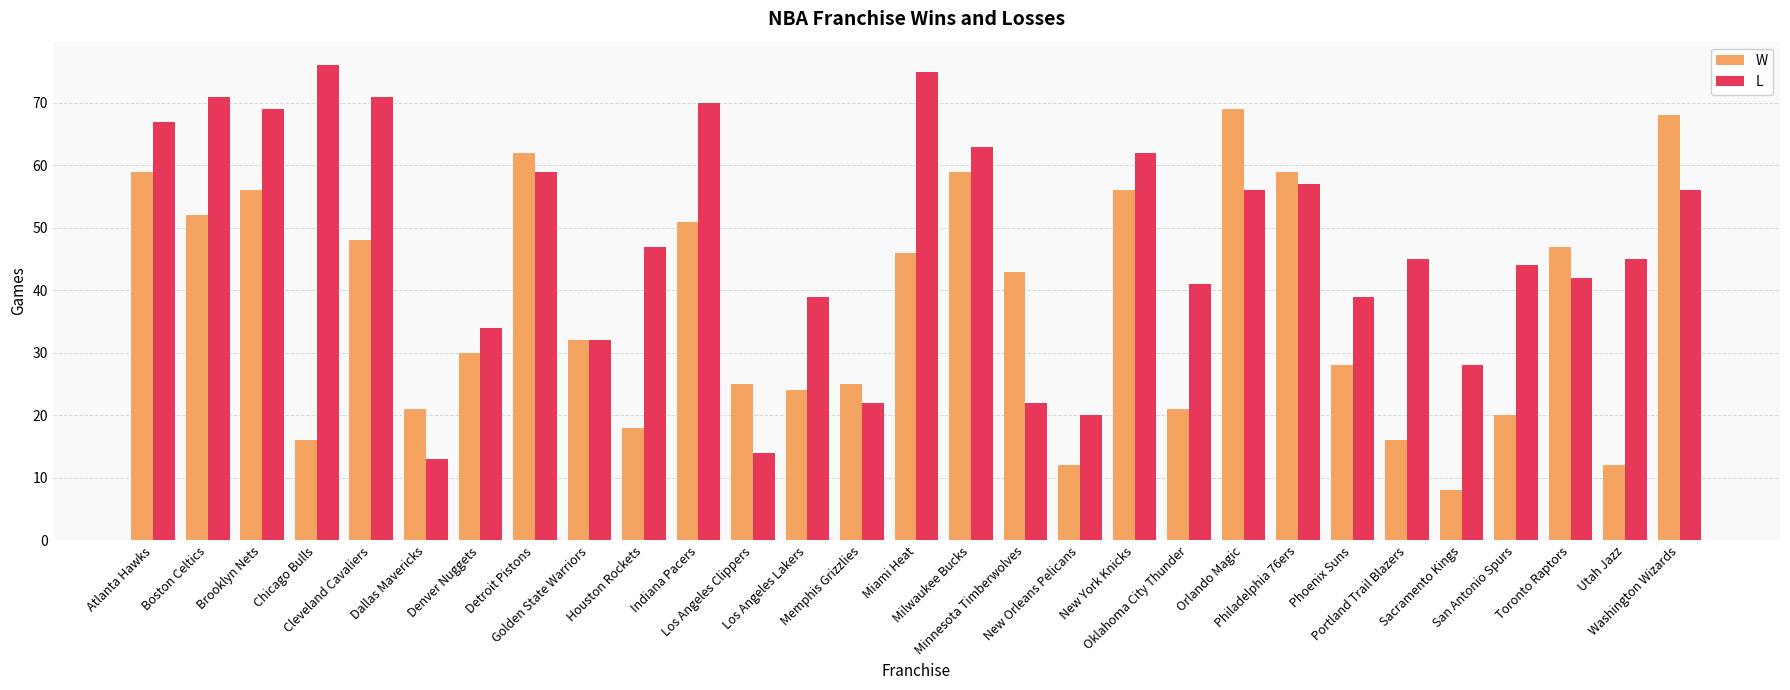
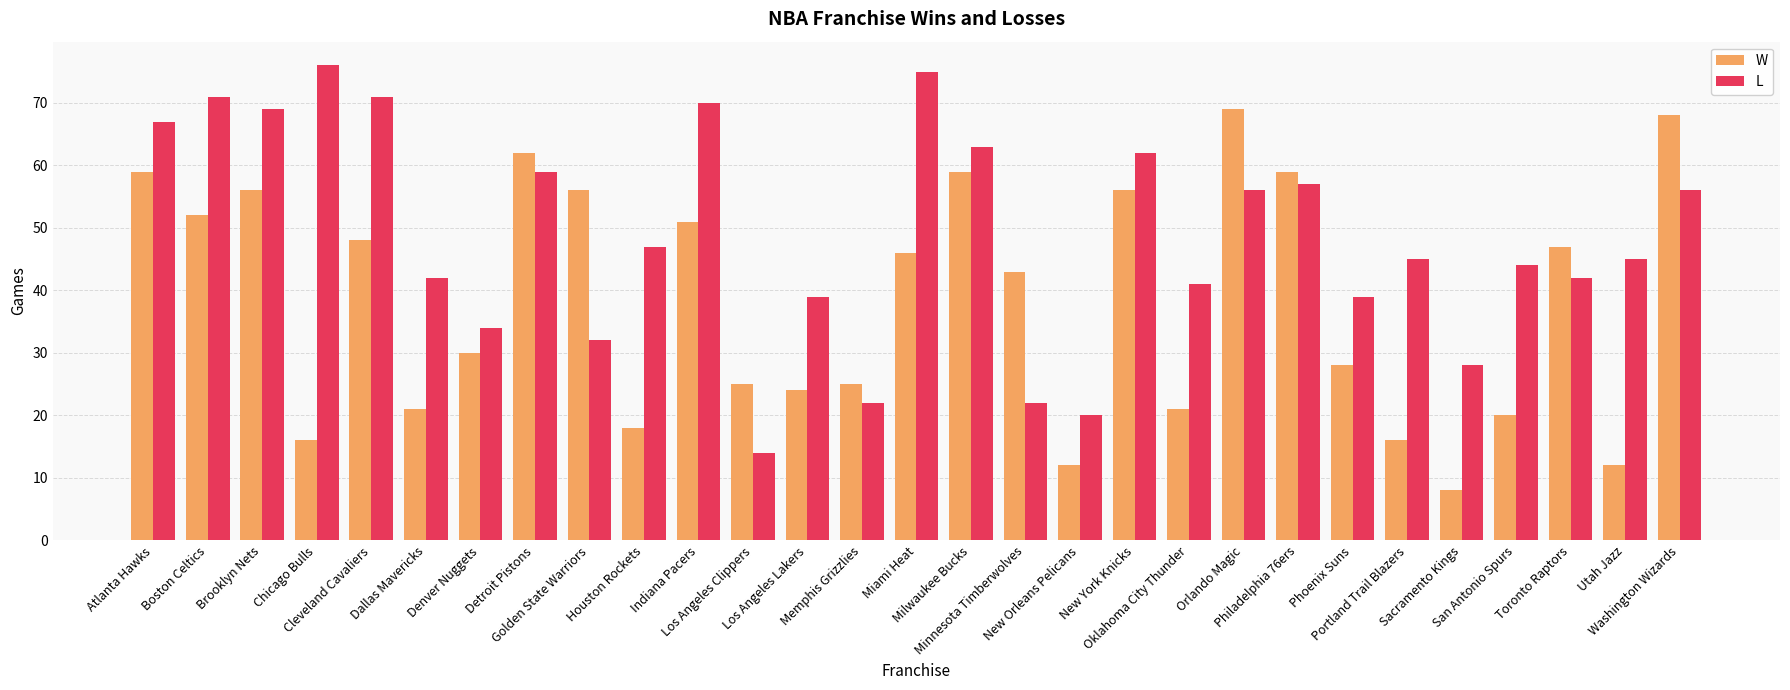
  {
    "W": {
      "Atlanta Hawks": 59,
      "Boston Celtics": 52,
      "Brooklyn Nets": 56,
      "Chicago Bulls": 16,
      "Cleveland Cavaliers": 48,
      "Dallas Mavericks": 21,
      "Denver Nuggets": 30,
      "Detroit Pistons": 62,
-     "Golden State Warriors": 32,
+     "Golden State Warriors": 56,
      "Houston Rockets": 18,
      "Indiana Pacers": 51,
      "Los Angeles Clippers": 25,
      "Los Angeles Lakers": 24,
      "Memphis Grizzlies": 25,
      "Miami Heat": 46,
      "Milwaukee Bucks": 59,
      "Minnesota Timberwolves": 43,
      "New Orleans Pelicans": 12,
      "New York Knicks": 56,
      "Oklahoma City Thunder": 21,
      "Orlando Magic": 69,
      "Philadelphia 76ers": 59,
      "Phoenix Suns": 28,
      "Portland Trail Blazers": 16,
      "Sacramento Kings": 8,
      "San Antonio Spurs": 20,
      "Toronto Raptors": 47,
      "Utah Jazz": 12,
      "Washington Wizards": 68
    },
    "L": {
      "Atlanta Hawks": 67,
      "Boston Celtics": 71,
      "Brooklyn Nets": 69,
      "Chicago Bulls": 76,
      "Cleveland Cavaliers": 71,
-     "Dallas Mavericks": 13,
+     "Dallas Mavericks": 42,
      "Denver Nuggets": 34,
      "Detroit Pistons": 59,
      "Golden State Warriors": 32,
      "Houston Rockets": 47,
      "Indiana Pacers": 70,
      "Los Angeles Clippers": 14,
      "Los Angeles Lakers": 39,
      "Memphis Grizzlies": 22,
      "Miami Heat": 75,
      "Milwaukee Bucks": 63,
      "Minnesota Timberwolves": 22,
      "New Orleans Pelicans": 20,
      "New York Knicks": 62,
      "Oklahoma City Thunder": 41,
      "Orlando Magic": 56,
      "Philadelphia 76ers": 57,
      "Phoenix Suns": 39,
      "Portland Trail Blazers": 45,
      "Sacramento Kings": 28,
      "San Antonio Spurs": 44,
      "Toronto Raptors": 42,
      "Utah Jazz": 45,
      "Washington Wizards": 56
    }
  }
